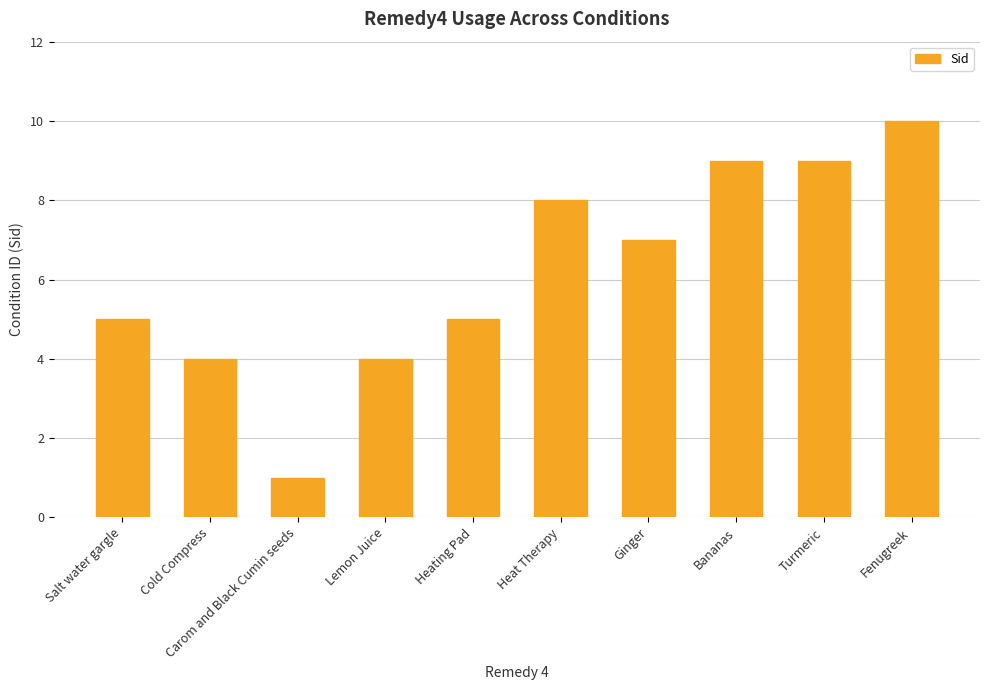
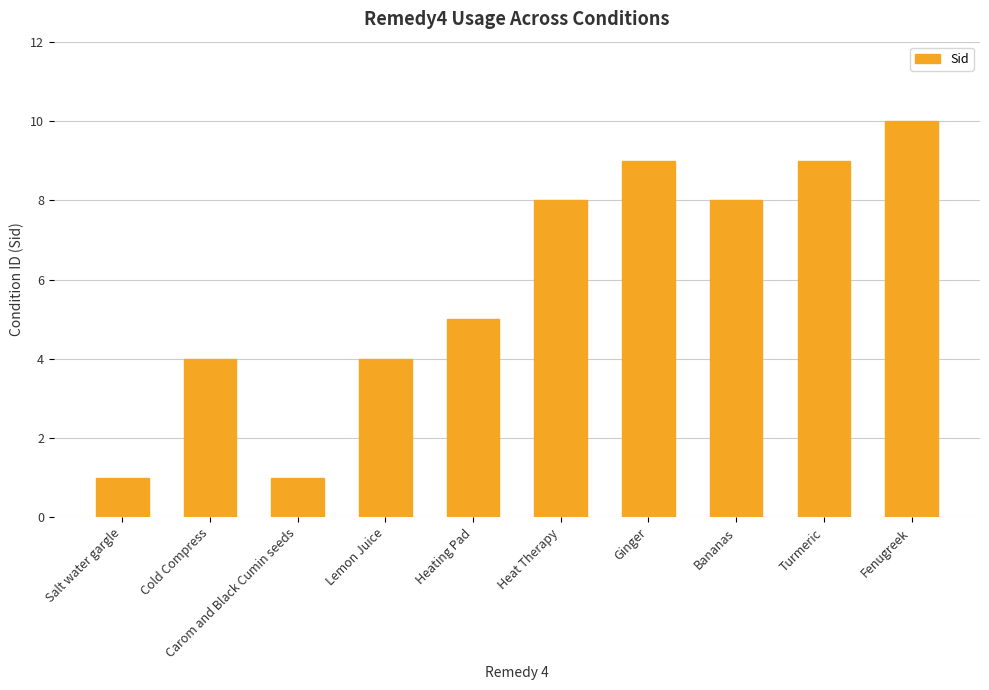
  {
-   "Salt water gargle": 5,
+   "Salt water gargle": 1,
    "Cold Compress": 4,
    "Carom and Black Cumin seeds": 1,
    "Lemon Juice": 4,
    "Heating Pad": 5,
    "Heat Therapy": 8,
-   "Ginger": 7,
-   "Bananas": 9,
+   "Ginger": 9,
+   "Bananas": 8,
    "Turmeric": 9,
    "Fenugreek": 10
  }
